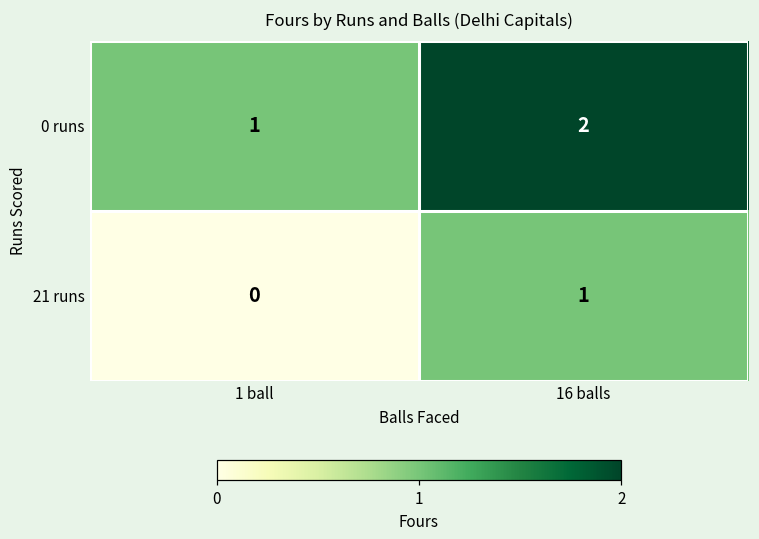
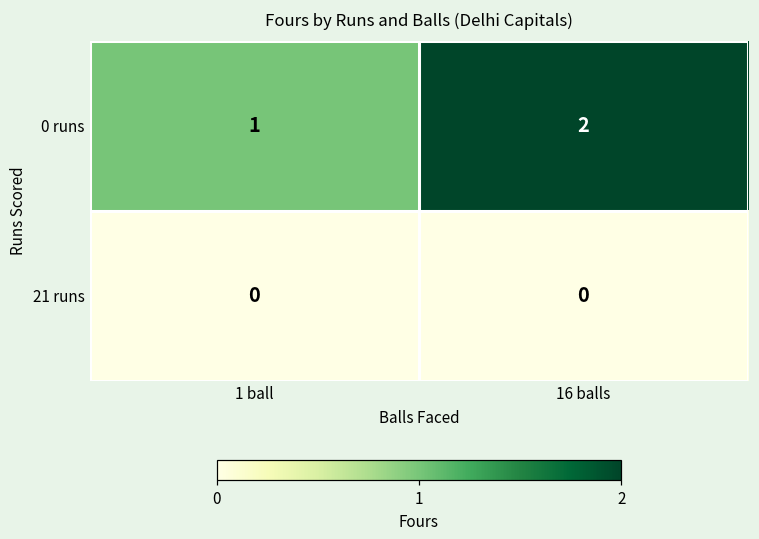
  {
    "0 runs": {
      "1 ball": 1,
      "16 balls": 2
    },
    "21 runs": {
      "1 ball": 0,
-     "16 balls": 1
+     "16 balls": 0
    }
  }
